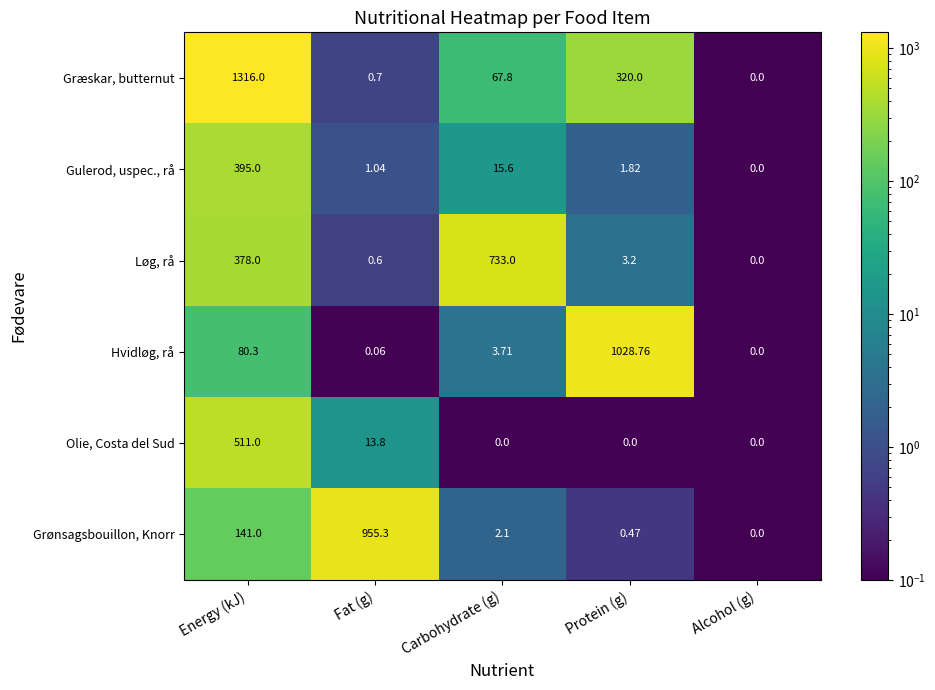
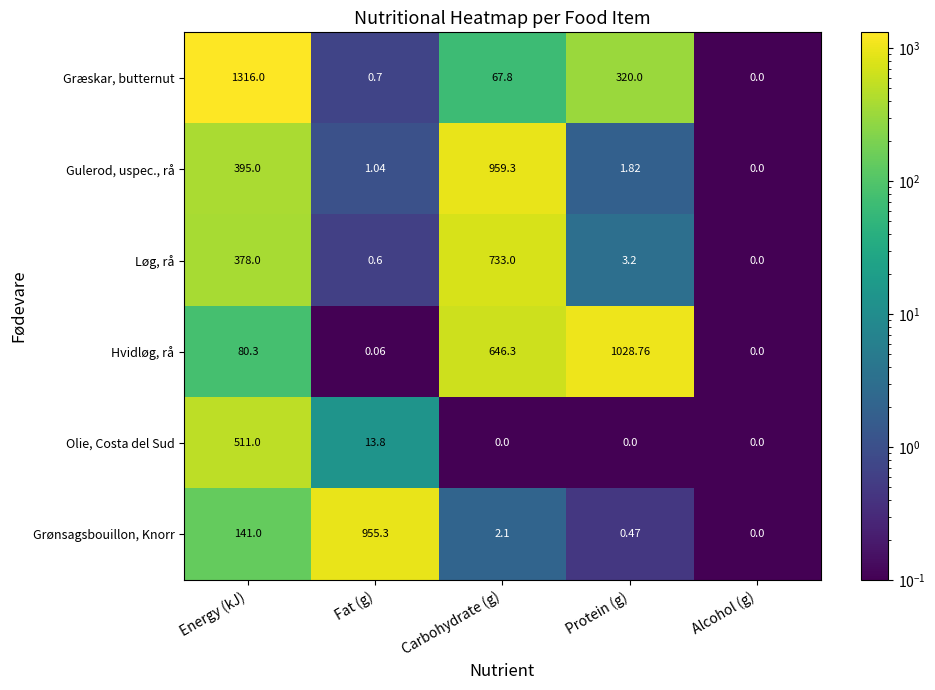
  {
    "Græskar, butternut": {
      "Energy (kJ)": 1316.0,
      "Fat (g)": 0.7,
      "Carbohydrate (g)": 67.8,
      "Protein (g)": 320.0,
      "Alcohol (g)": 0.0
    },
    "Gulerod, uspec., rå": {
      "Energy (kJ)": 395.0,
      "Fat (g)": 1.04,
-     "Carbohydrate (g)": 15.6,
+     "Carbohydrate (g)": 959.3,
      "Protein (g)": 1.82,
      "Alcohol (g)": 0.0
    },
    "Løg, rå": {
      "Energy (kJ)": 378.0,
      "Fat (g)": 0.6,
      "Carbohydrate (g)": 733.0,
      "Protein (g)": 3.2,
      "Alcohol (g)": 0.0
    },
    "Hvidløg, rå": {
      "Energy (kJ)": 80.3,
      "Fat (g)": 0.06,
-     "Carbohydrate (g)": 3.71,
+     "Carbohydrate (g)": 646.3,
      "Protein (g)": 1028.76,
      "Alcohol (g)": 0.0
    },
    "Olie, Costa del Sud": {
      "Energy (kJ)": 511.0,
      "Fat (g)": 13.8,
      "Carbohydrate (g)": 0.0,
      "Protein (g)": 0.0,
      "Alcohol (g)": 0.0
    },
    "Grønsagsbouillon, Knorr": {
      "Energy (kJ)": 141.0,
      "Fat (g)": 955.3,
      "Carbohydrate (g)": 2.1,
      "Protein (g)": 0.47,
      "Alcohol (g)": 0.0
    }
  }
